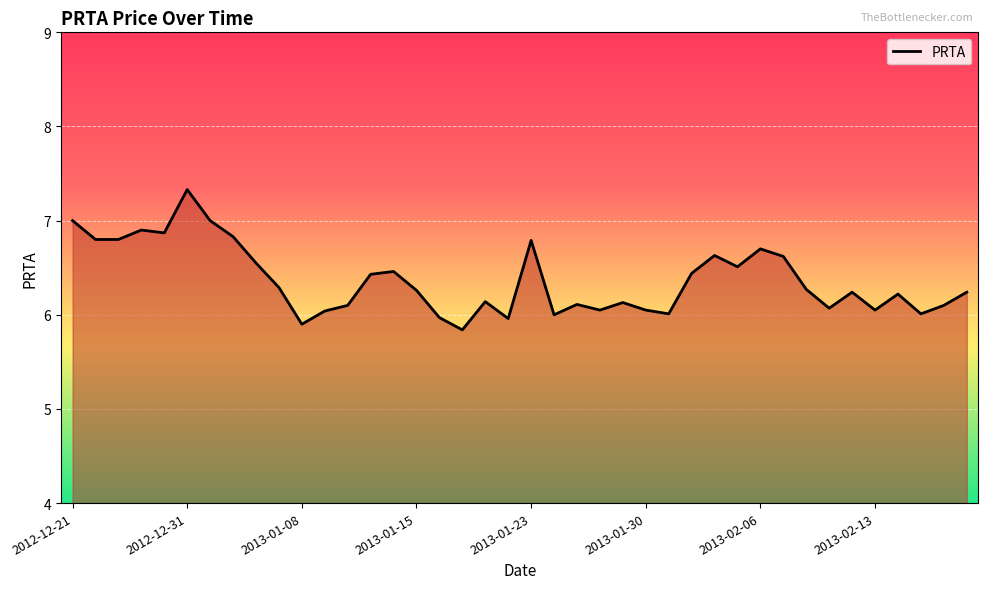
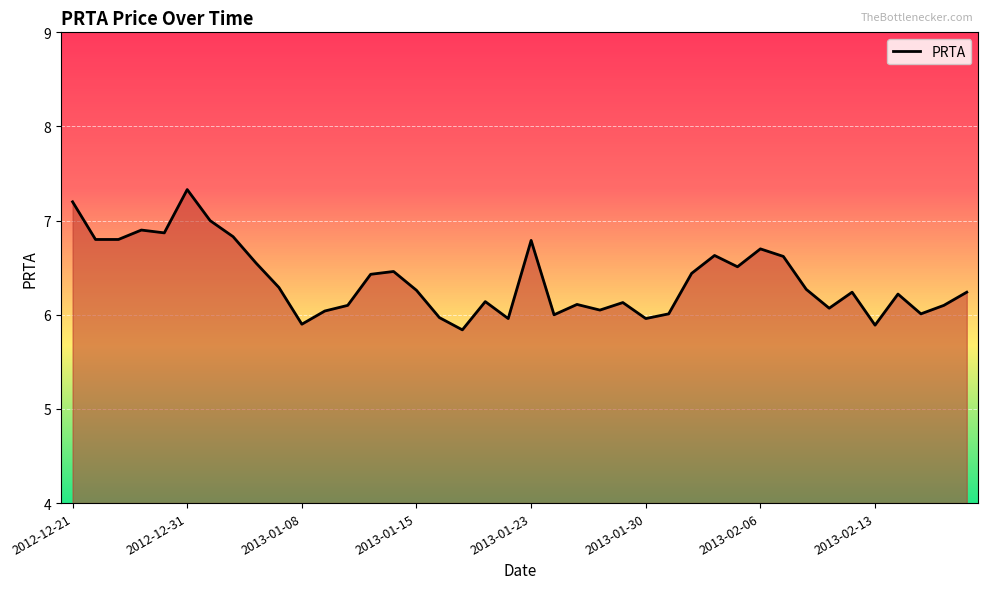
  {
-   "2012-12-21": 7.0,
+   "2012-12-21": 7.2,
    "2012-12-31": 7.3,
    "2013-01-08": 5.9,
    "2013-01-15": 6.3,
    "2013-01-23": 6.8,
-   "2013-01-30": 6.1,
+   "2013-01-30": 6.0,
    "2013-02-06": 6.7,
-   "2013-02-13": 6.1
+   "2013-02-13": 5.9
  }
